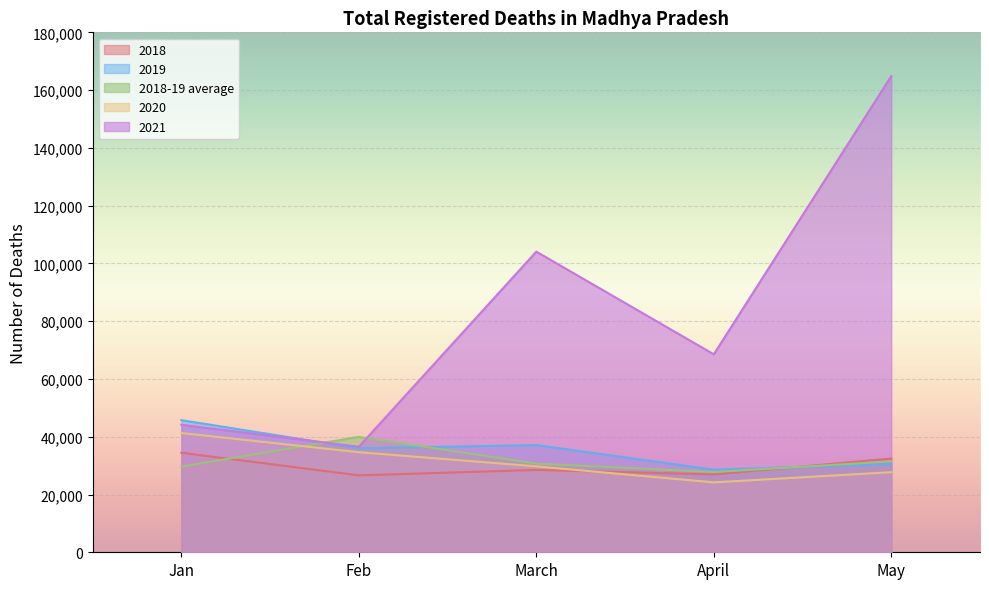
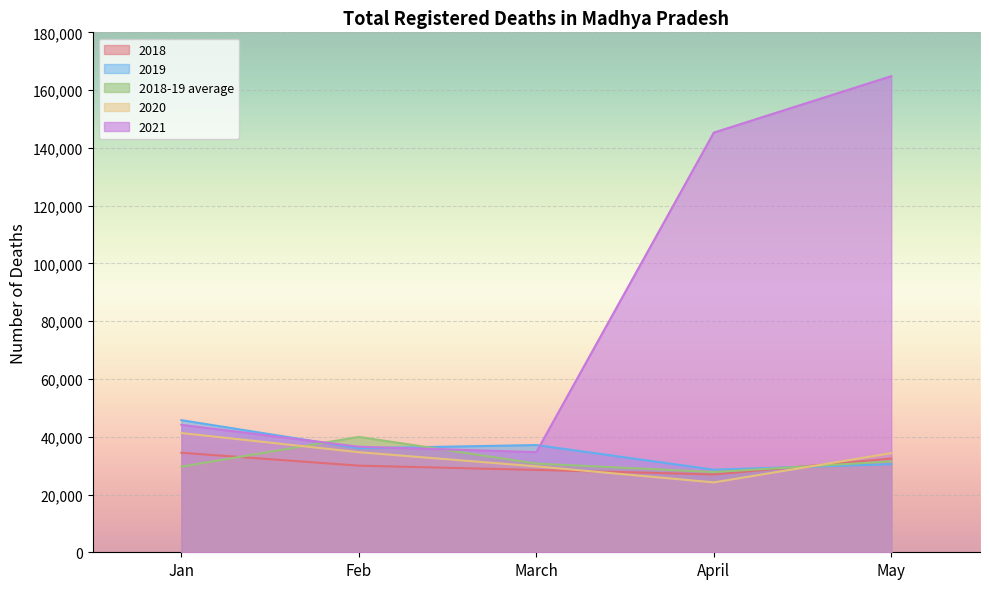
  {
    "2018": {
      "Jan": "34,000",
-     "Feb": "27,000",
+     "Feb": "30,000",
      "March": "29,000",
      "May": "32,000"
    },
    "2019": {
      "Jan": "46,000",
      "March": "37,000",
      "May": "31,000"
    },
    "2018-19 average": {
      "Jan": "30,000",
      "Feb": "40,000",
      "March": "31,000",
      "May": "31,000"
    },
    "2020": {
      "Jan": "41,000",
      "Feb": "35,000",
      "March": "30,000",
      "April": "24,000",
-     "May": "28,000"
+     "May": "34,000"
    },
    "2021": {
      "Jan": "44,000",
-     "March": "104,000",
-     "April": "69,000",
+     "March": "35,000",
+     "April": "145,000",
      "May": "165,000"
    }
  }
